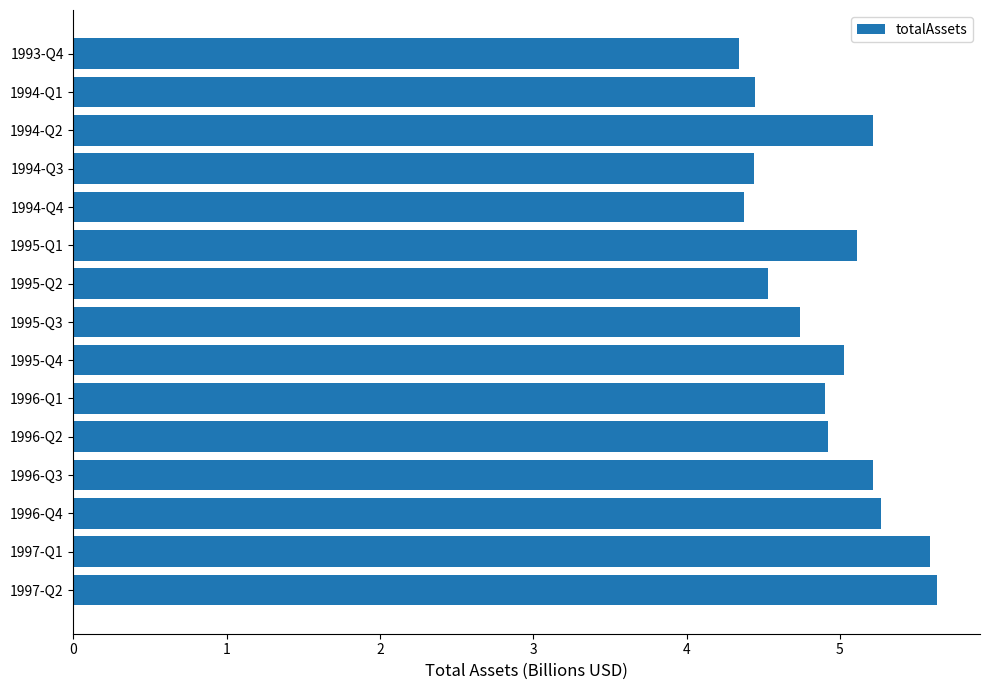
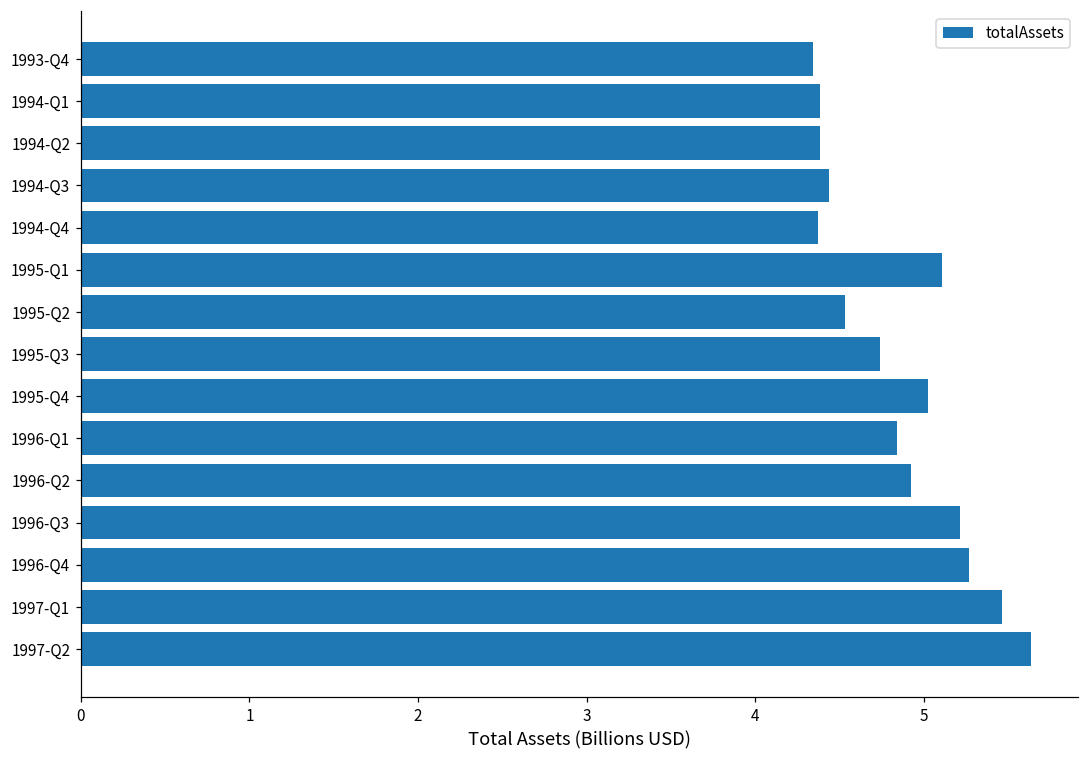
  {
    "1993-Q4": 4.34,
-   "1994-Q1": 4.45,
-   "1994-Q2": 5.22,
+   "1994-Q1": 4.39,
+   "1994-Q2": 4.39,
    "1994-Q3": 4.44,
    "1994-Q4": 4.38,
    "1995-Q1": 5.11,
    "1995-Q2": 4.53,
    "1995-Q3": 4.74,
    "1995-Q4": 5.03,
-   "1996-Q1": 4.90,
+   "1996-Q1": 4.84,
    "1996-Q2": 4.92,
    "1996-Q3": 5.22,
    "1996-Q4": 5.27,
-   "1997-Q1": 5.59,
+   "1997-Q1": 5.47,
    "1997-Q2": 5.63
  }
